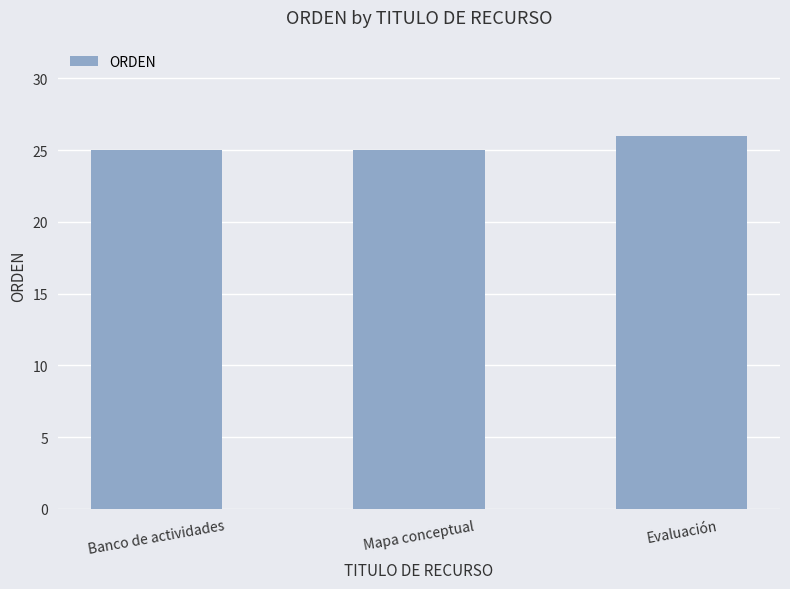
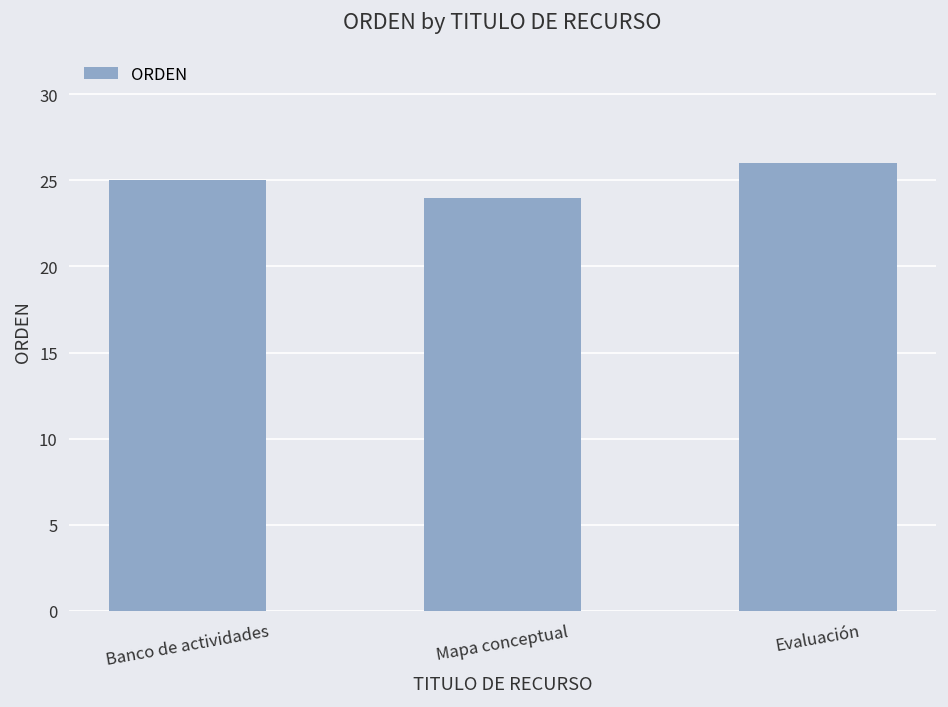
  {
    "Banco de actividades": 25,
-   "Mapa conceptual": 25,
+   "Mapa conceptual": 24,
    "Evaluación": 26
  }
